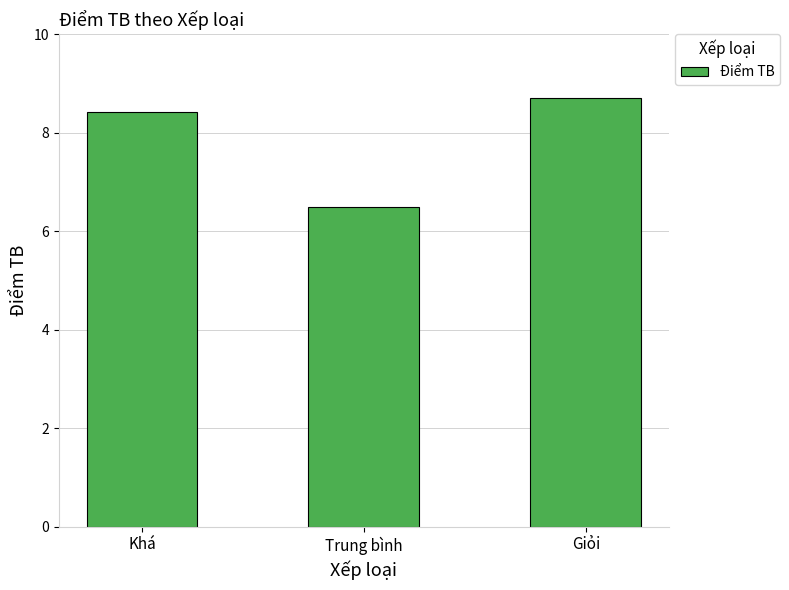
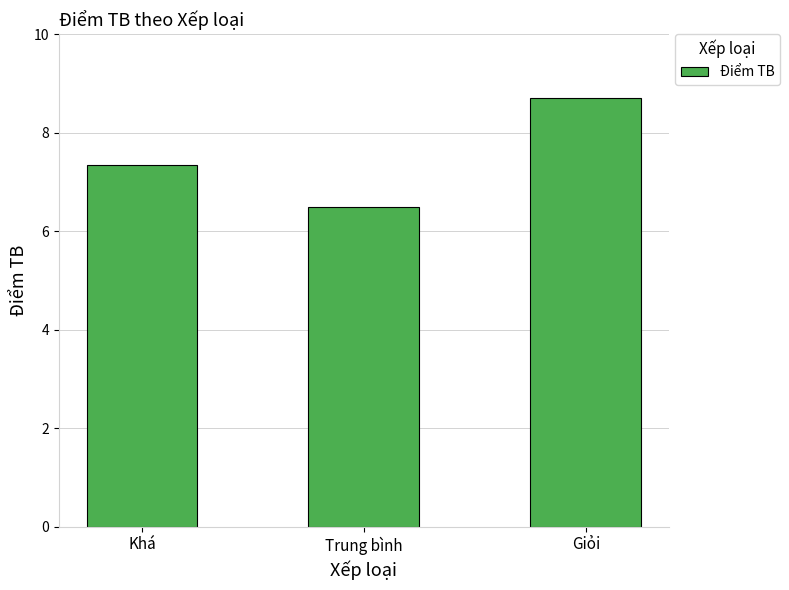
  {
-   "Khá": 8.4,
+   "Khá": 7.4,
    "Trung bình": 6.5,
    "Giỏi": 8.7
  }
